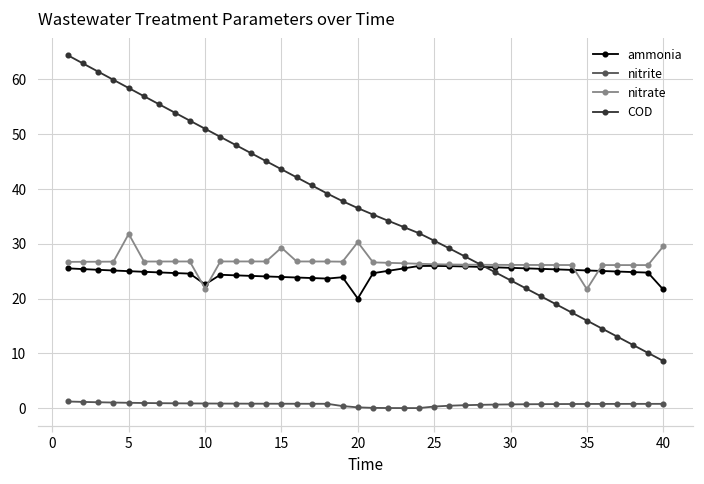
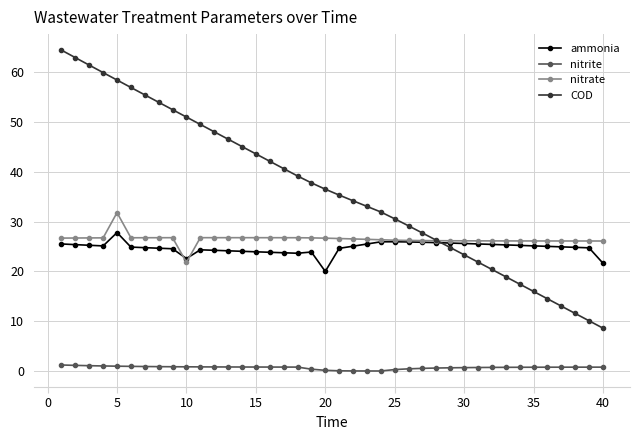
  {
    "ammonia": {
-     "5": 25,
+     "5": 28,
      "10": 23,
      "15": 24,
      "20": 20,
      "30": 26,
      "35": 25,
      "40": 22
    },
    "nitrate": {
      "5": 32,
      "10": 22,
-     "15": 29,
-     "20": 30,
+     "15": 27,
+     "20": 27,
      "30": 26,
-     "35": 22,
-     "40": 30
+     "35": 26,
+     "40": 26
    }
  }
